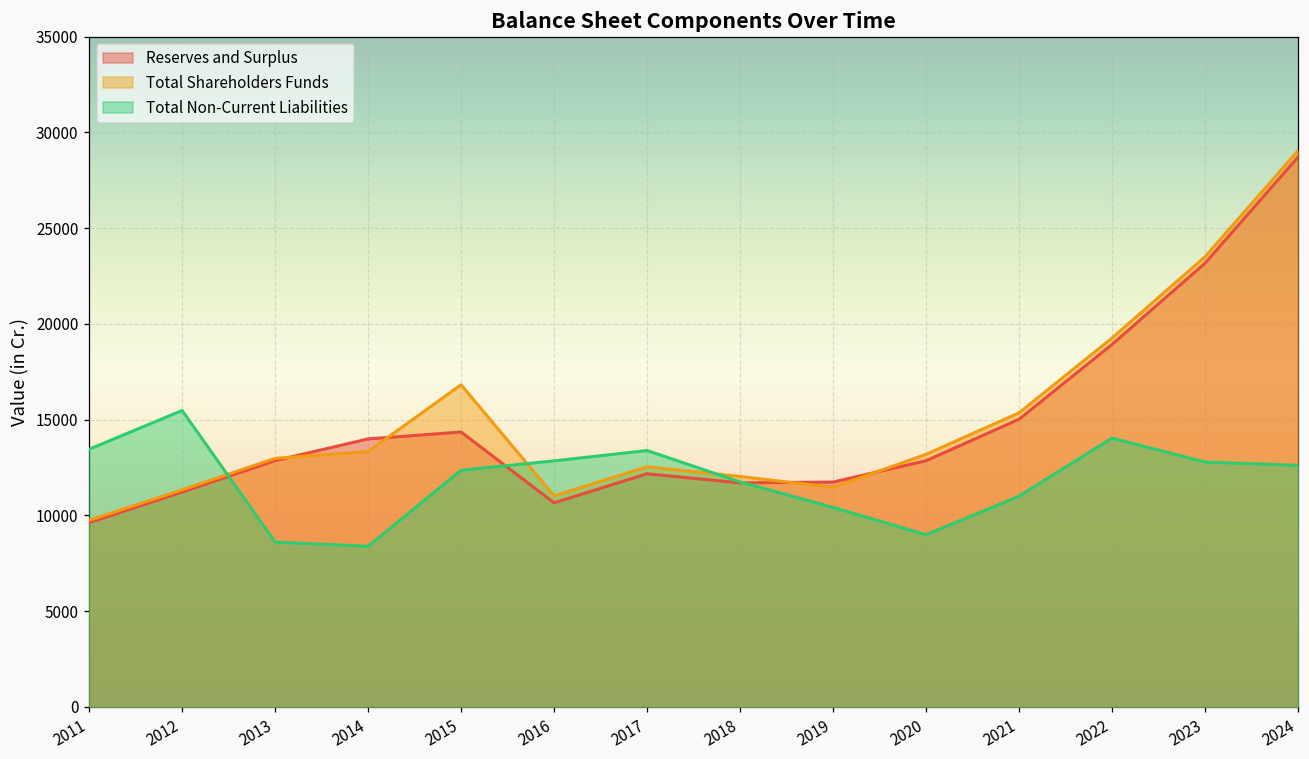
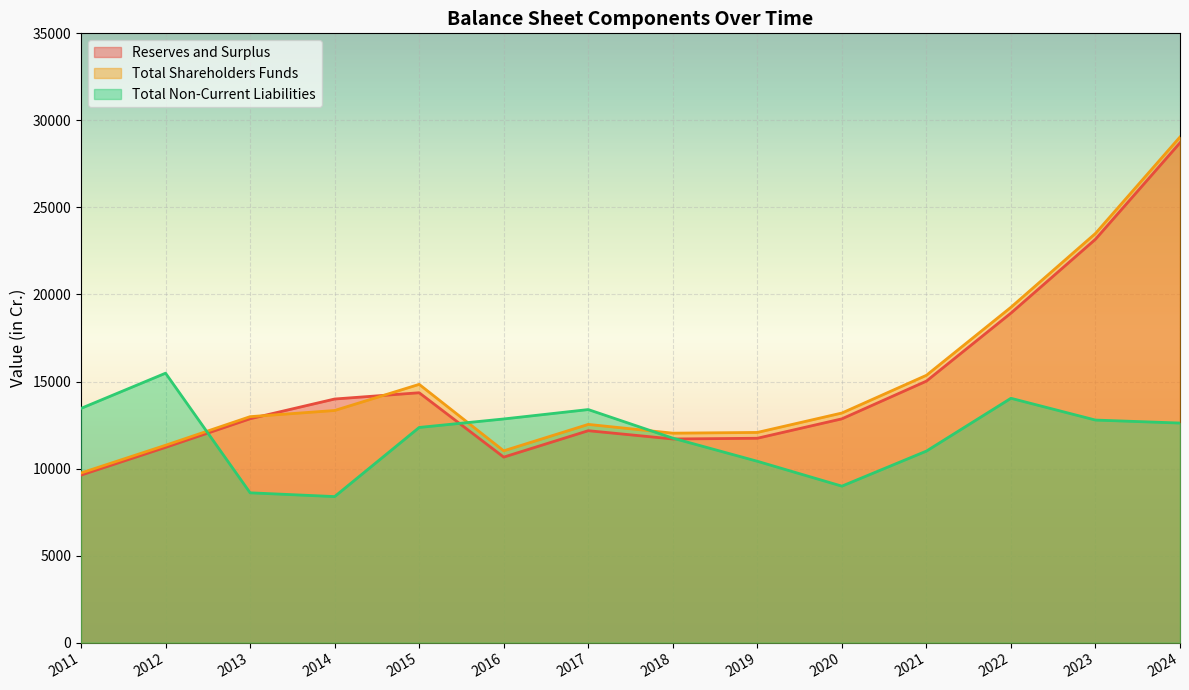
  {
    "Reserves and Surplus": {
      "2014": 14000,
      "2015": 14400,
      "2016": 10700,
      "2017": 12200,
      "2019": 11700,
      "2020": 12900,
      "2021": 15000,
      "2022": 18900,
      "2023": 23200,
      "2024": 28700
    },
    "Total Shareholders Funds": {
      "2014": 13300,
-     "2015": 16800,
+     "2015": 14800,
      "2016": 11000,
      "2017": 12500,
      "2018": 12000,
-     "2019": 11500,
+     "2019": 12100,
      "2020": 13200,
      "2021": 15400,
      "2022": 19300,
      "2023": 23500,
      "2024": 29000
    },
    "Total Non-Current Liabilities": {
      "2011": 13500,
      "2012": 15500,
      "2013": 8600,
      "2014": 8400,
      "2015": 12400,
      "2016": 12800,
      "2017": 13400,
      "2019": 10400,
      "2020": 9000,
      "2021": 11000,
      "2022": 14000,
      "2023": 12800,
      "2024": 12600
    }
  }
